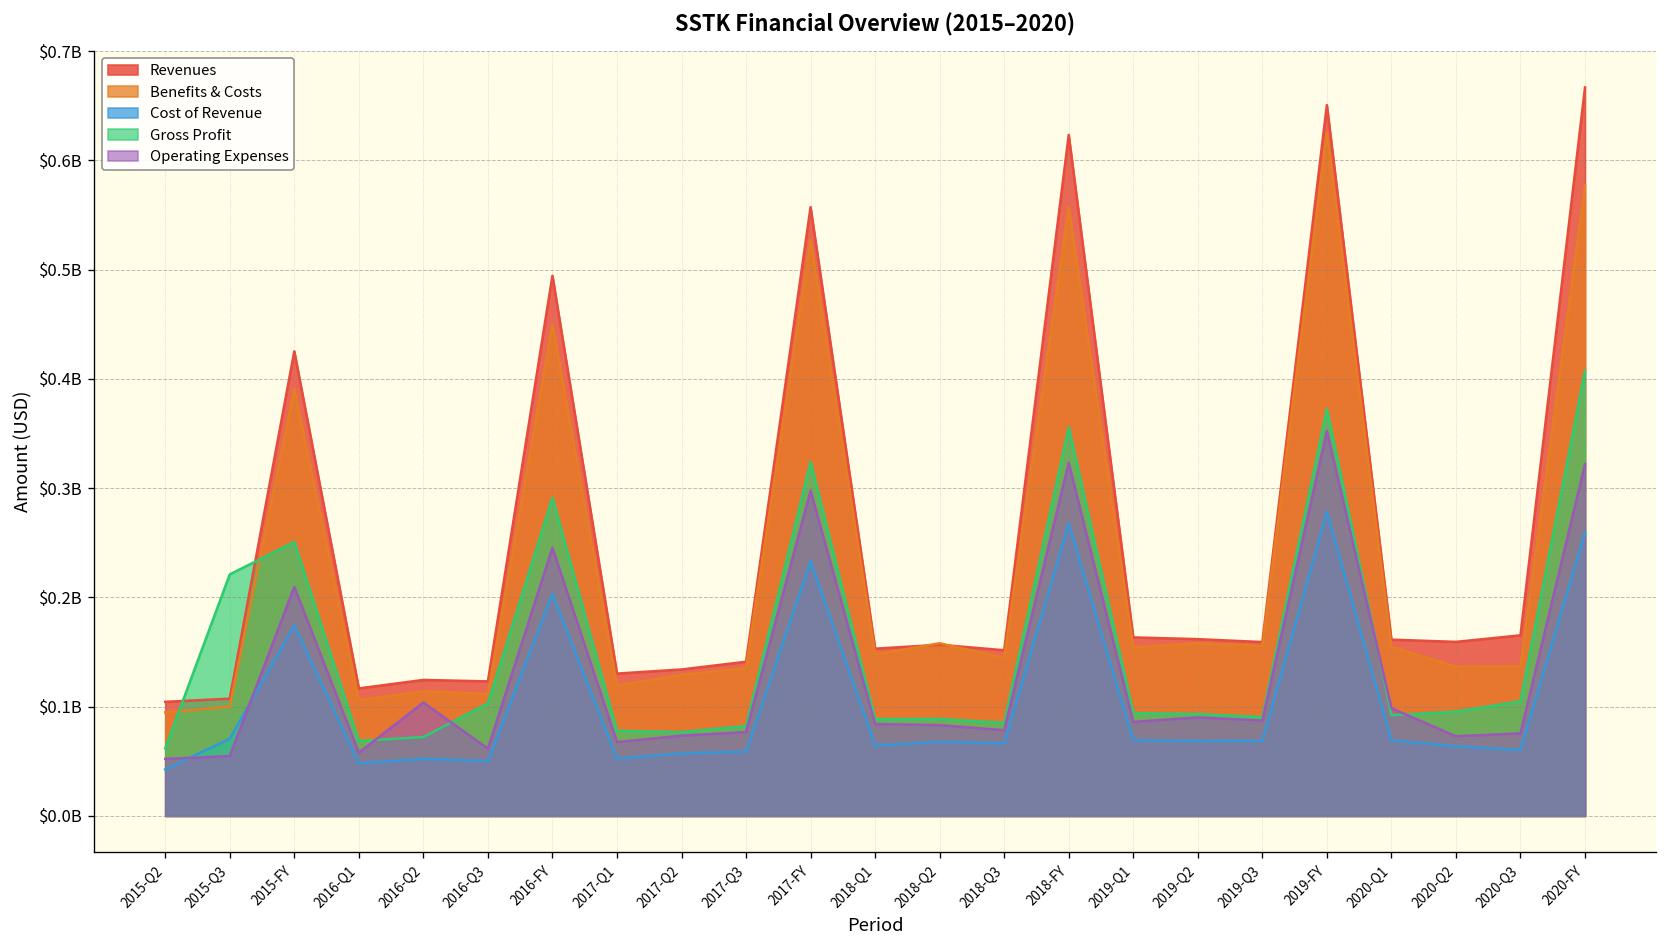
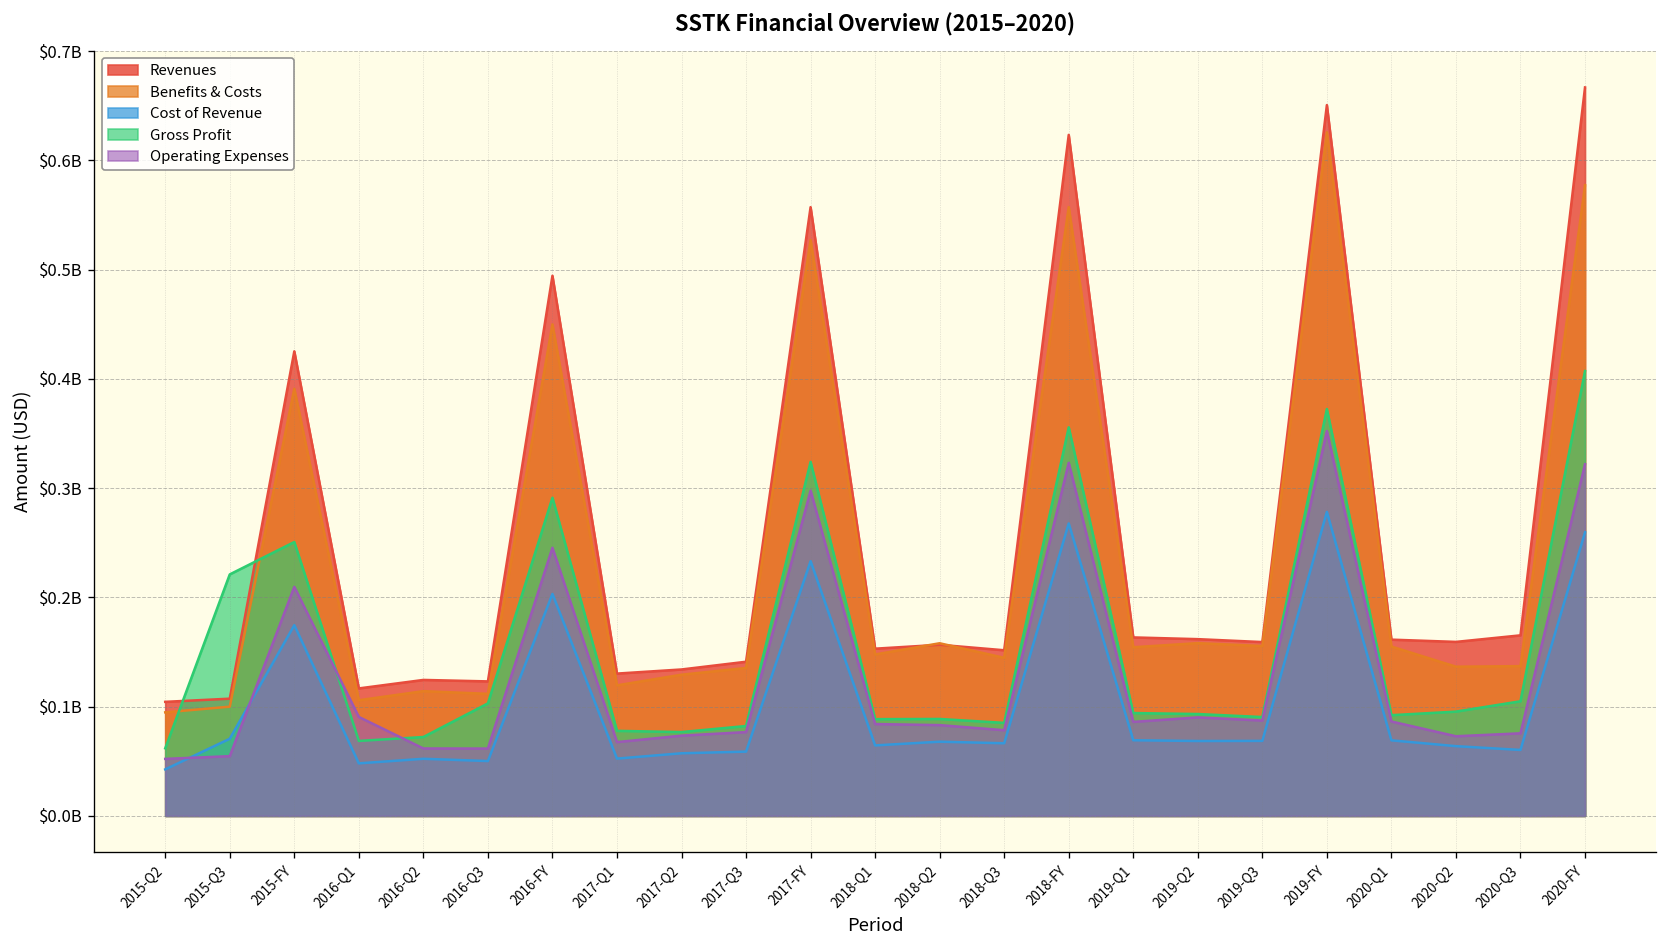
  {
    "Cost of Revenue": {
      "2015-Q2": "$40000000",
      "2015-Q3": "$70000000",
      "2015-FY": "$170000000",
      "2016-Q1": "$50000000",
      "2016-Q2": "$50000000",
      "2016-Q3": "$50000000",
      "2016-FY": "$200000000",
      "2017-Q1": "$50000000",
      "2017-Q2": "$60000000",
      "2017-Q3": "$60000000",
      "2017-FY": "$230000000",
      "2018-Q1": "$60000000",
      "2018-Q2": "$70000000",
      "2018-Q3": "$70000000",
      "2018-FY": "$270000000",
      "2019-Q1": "$70000000",
      "2019-Q2": "$70000000",
      "2019-Q3": "$70000000",
      "2019-FY": "$280000000",
      "2020-Q1": "$70000000",
      "2020-Q2": "$60000000",
      "2020-Q3": "$60000000",
      "2020-FY": "$260000000"
    },
    "Gross Profit": {
      "2015-Q2": "$60000000",
      "2015-Q3": "$220000000",
      "2015-FY": "$250000000",
      "2016-Q1": "$70000000",
      "2016-Q2": "$70000000",
      "2016-Q3": "$100000000",
      "2016-FY": "$290000000",
      "2017-Q1": "$80000000",
      "2017-Q2": "$80000000",
      "2017-Q3": "$80000000",
      "2017-FY": "$320000000",
      "2018-Q1": "$90000000",
      "2018-Q2": "$90000000",
      "2018-Q3": "$90000000",
      "2018-FY": "$360000000",
      "2019-Q1": "$90000000",
      "2019-Q2": "$90000000",
      "2019-Q3": "$90000000",
      "2019-FY": "$370000000",
      "2020-Q1": "$90000000",
      "2020-Q2": "$100000000",
      "2020-Q3": "$100000000",
      "2020-FY": "$410000000"
    },
    "Operating Expenses": {
      "2015-Q2": "$50000000",
      "2015-Q3": "$50000000",
      "2015-FY": "$210000000",
-     "2016-Q1": "$60000000",
-     "2016-Q2": "$100000000",
+     "2016-Q1": "$90000000",
+     "2016-Q2": "$60000000",
      "2016-Q3": "$60000000",
      "2016-FY": "$250000000",
      "2017-Q1": "$70000000",
      "2017-Q2": "$70000000",
      "2017-Q3": "$80000000",
      "2017-FY": "$300000000",
      "2018-Q1": "$80000000",
      "2018-Q2": "$80000000",
      "2018-Q3": "$80000000",
      "2018-FY": "$320000000",
      "2019-Q1": "$90000000",
      "2019-Q2": "$90000000",
      "2019-Q3": "$90000000",
      "2019-FY": "$350000000",
-     "2020-Q1": "$100000000",
+     "2020-Q1": "$90000000",
      "2020-Q2": "$70000000",
      "2020-Q3": "$80000000",
      "2020-FY": "$320000000"
    }
  }
